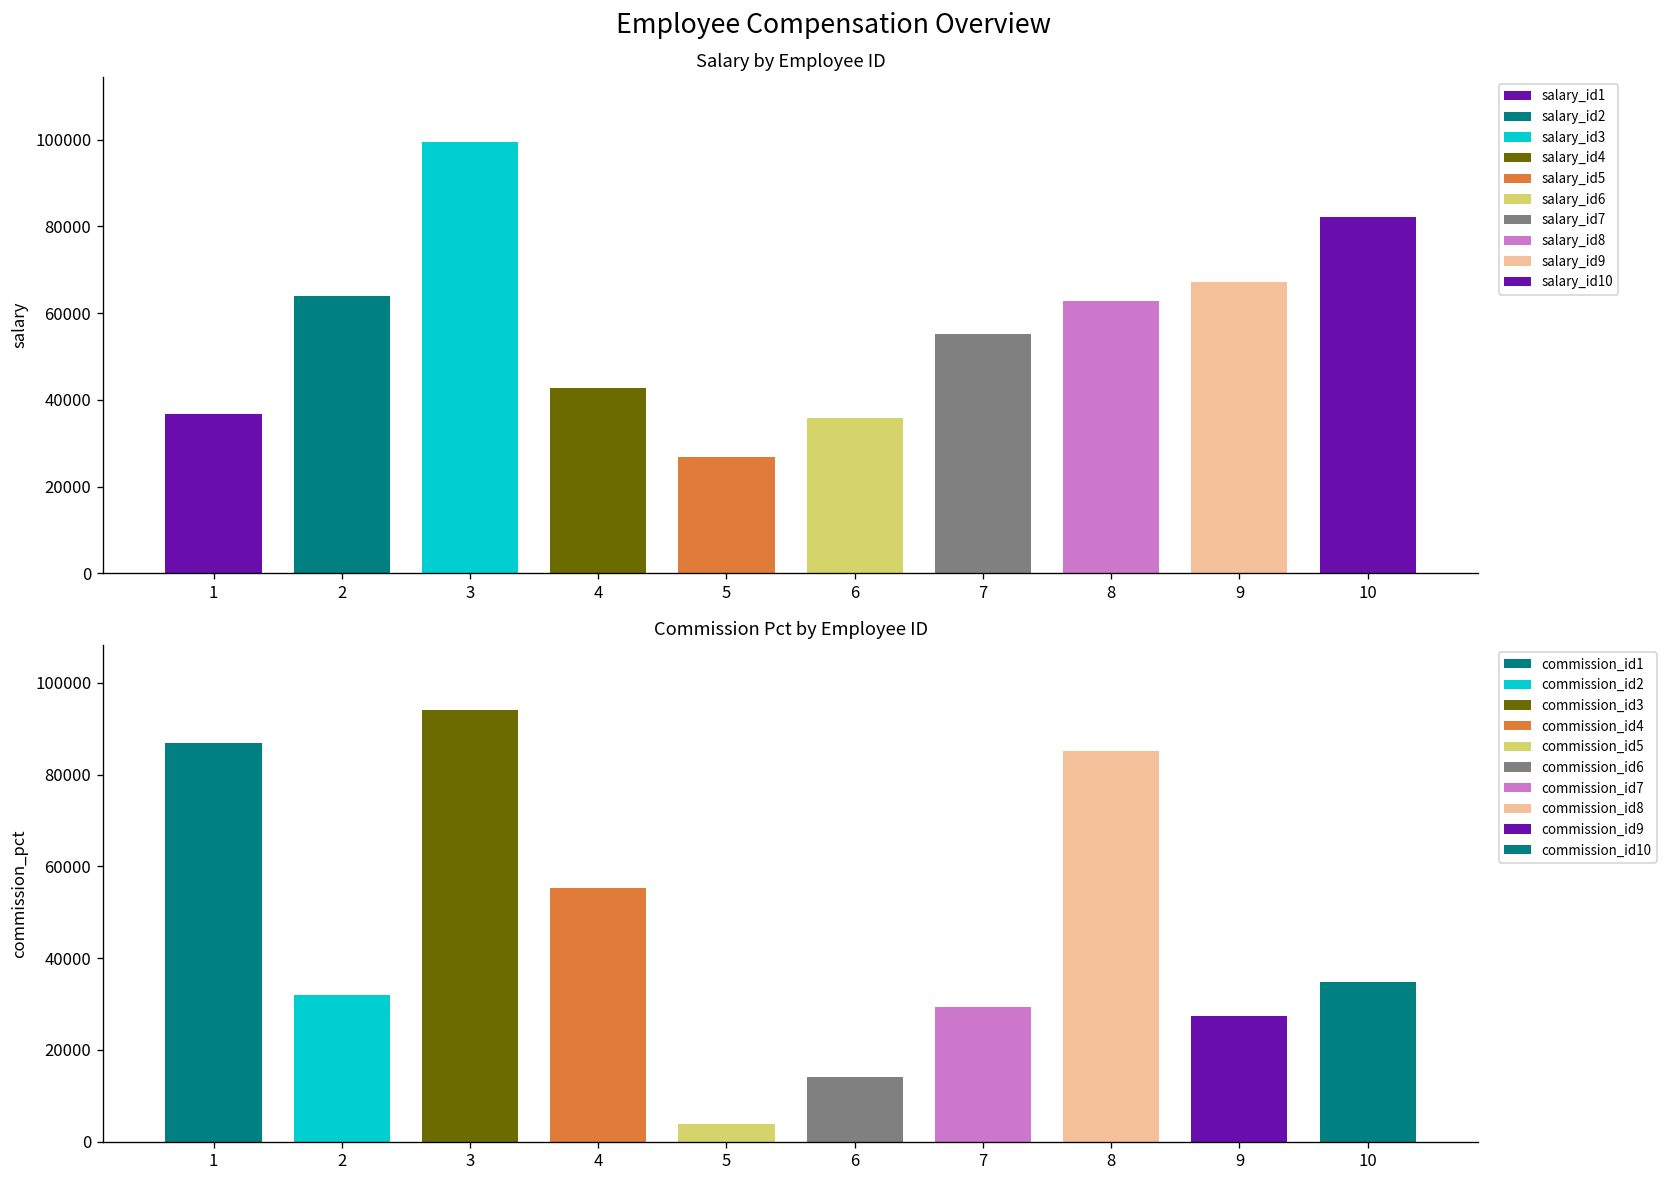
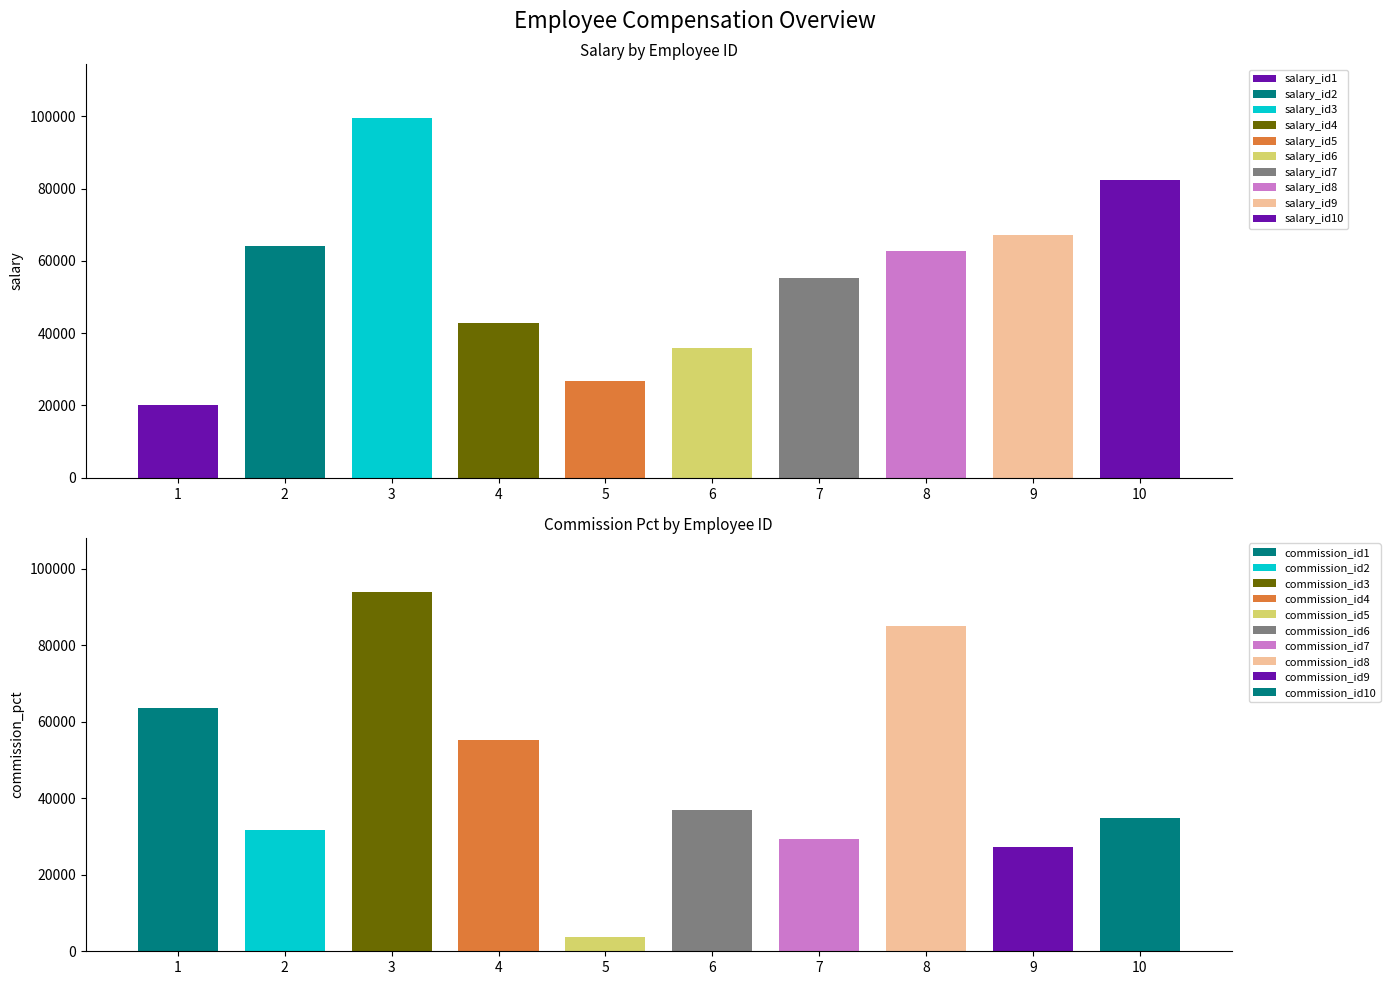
  {
    "Salary by Employee ID": {
-     "1": 37000,
+     "1": 20000,
      "2": 64000,
      "3": 99000,
      "4": 43000,
      "5": 27000,
      "6": 36000,
      "7": 55000,
      "8": 63000,
      "9": 67000,
      "10": 82000
    },
    "Commission Pct by Employee ID": {
-     "1": 87000,
+     "1": 64000,
      "2": 32000,
      "3": 94000,
      "4": 55000,
      "5": 4000,
-     "6": 14000,
+     "6": 37000,
      "7": 29000,
      "8": 85000,
      "9": 27000,
      "10": 35000
    }
  }
